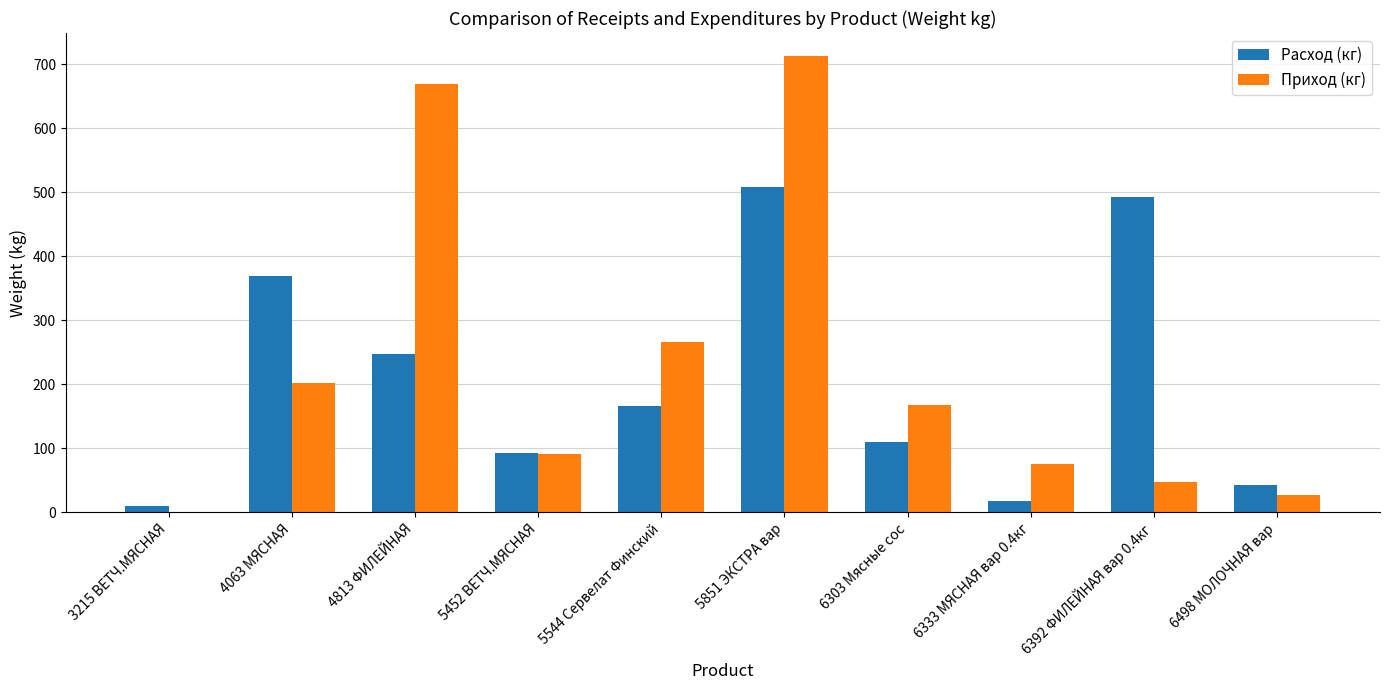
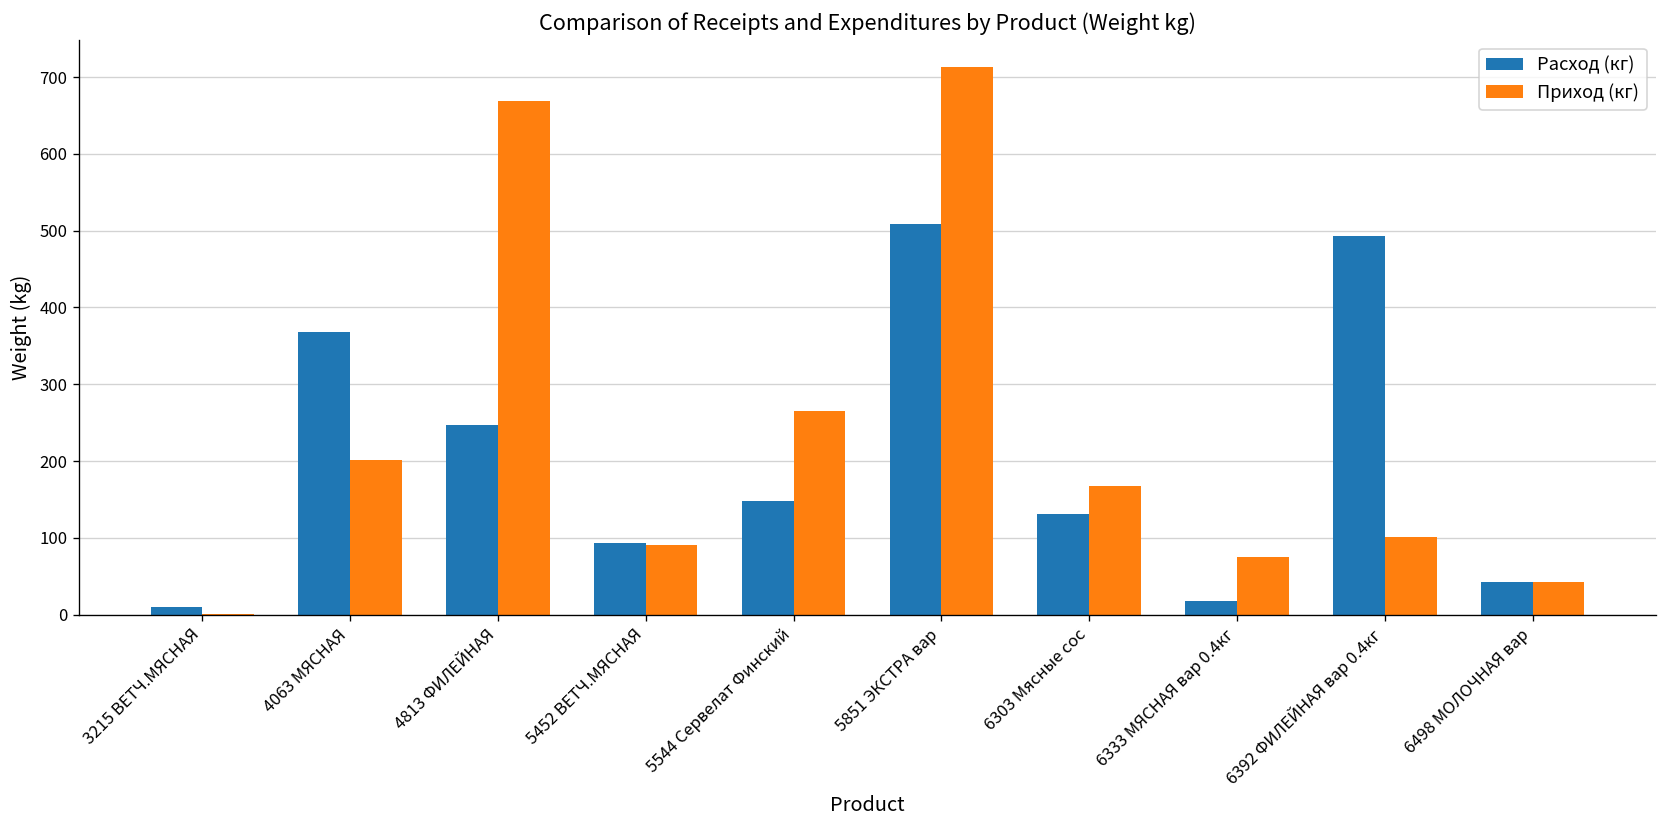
  {
    "Расход (кг)": {
      "3215 ВЕТЧ.МЯСНАЯ": 10,
      "4063 МЯСНАЯ": 370,
      "4813 ФИЛЕЙНАЯ": 250,
      "5452 ВЕТЧ.МЯСНАЯ": 90,
-     "5544 Сервелат Финский": 170,
+     "5544 Сервелат Финский": 150,
      "5851 ЭКСТРА вар": 510,
-     "6303 Мясные сос": 110,
+     "6303 Мясные сос": 130,
      "6333 МЯСНАЯ вар 0.4кг": 20,
      "6392 ФИЛЕЙНАЯ вар 0.4кг": 490,
      "6498 МОЛОЧНАЯ вар": 40
    },
    "Приход (кг)": {
      "4063 МЯСНАЯ": 200,
      "4813 ФИЛЕЙНАЯ": 670,
      "5452 ВЕТЧ.МЯСНАЯ": 90,
      "5544 Сервелат Финский": 270,
      "5851 ЭКСТРА вар": 710,
      "6303 Мясные сос": 170,
      "6333 МЯСНАЯ вар 0.4кг": 70,
-     "6392 ФИЛЕЙНАЯ вар 0.4кг": 50,
-     "6498 МОЛОЧНАЯ вар": 30
+     "6392 ФИЛЕЙНАЯ вар 0.4кг": 100,
+     "6498 МОЛОЧНАЯ вар": 40
    }
  }
